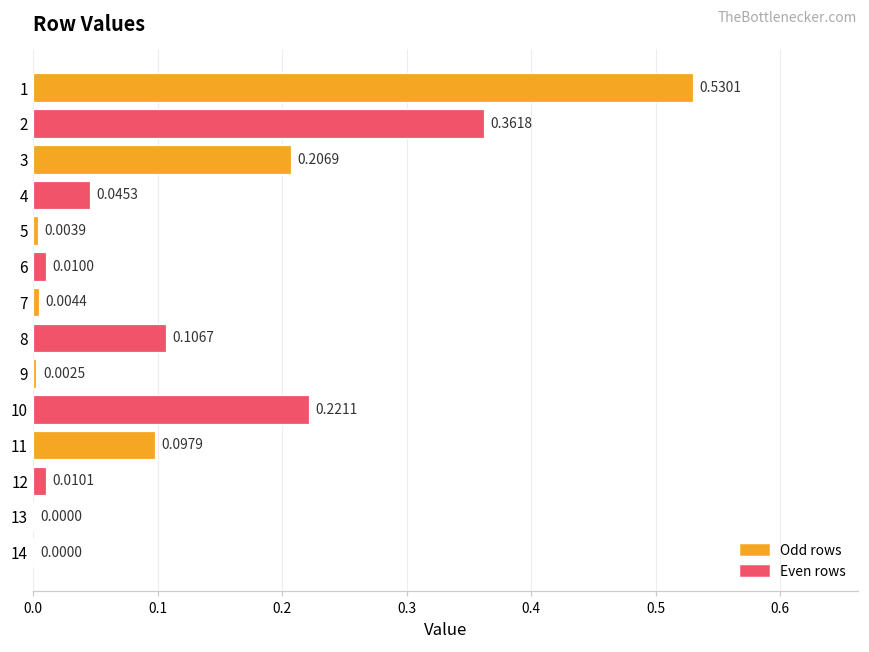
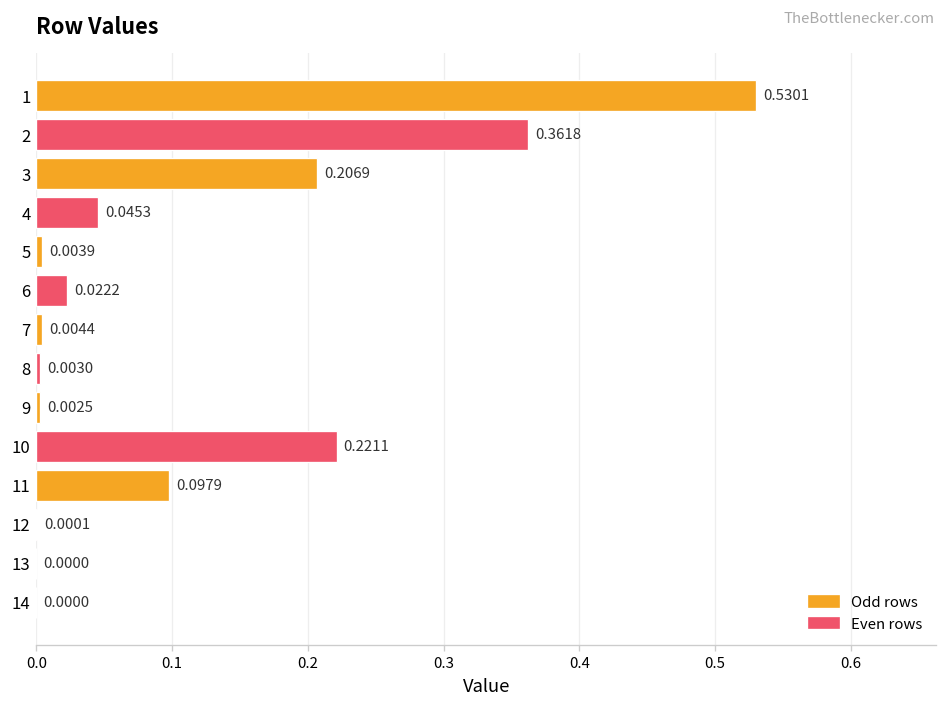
  {
    "1": 0.5301,
    "2": 0.3618,
    "3": 0.2069,
    "4": 0.0453,
    "5": 0.0039,
-   "6": 0.0100,
+   "6": 0.0222,
    "7": 0.0044,
-   "8": 0.1067,
+   "8": 0.0030,
    "9": 0.0025,
    "10": 0.2211,
    "11": 0.0979,
-   "12": 0.0101,
+   "12": 0.0001,
    "13": 0.0000,
    "14": 0.0000
  }
